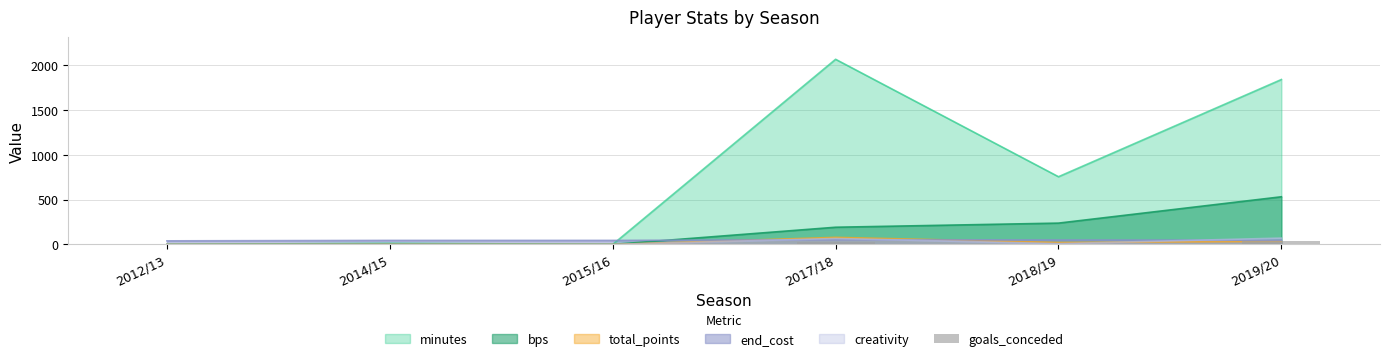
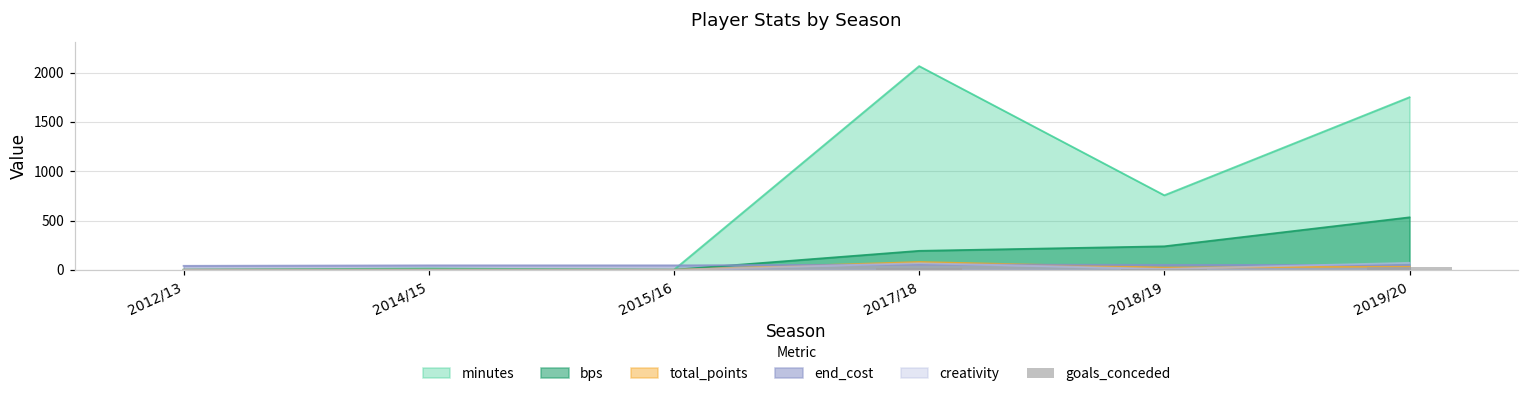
  {
    "minutes": {
      "2017/18": 2100,
      "2018/19": 800,
-     "2019/20": 1840
+     "2019/20": 1750
    },
    "bps": {
      "2017/18": 200,
      "2018/19": 200,
      "2019/20": 500
    }
  }
